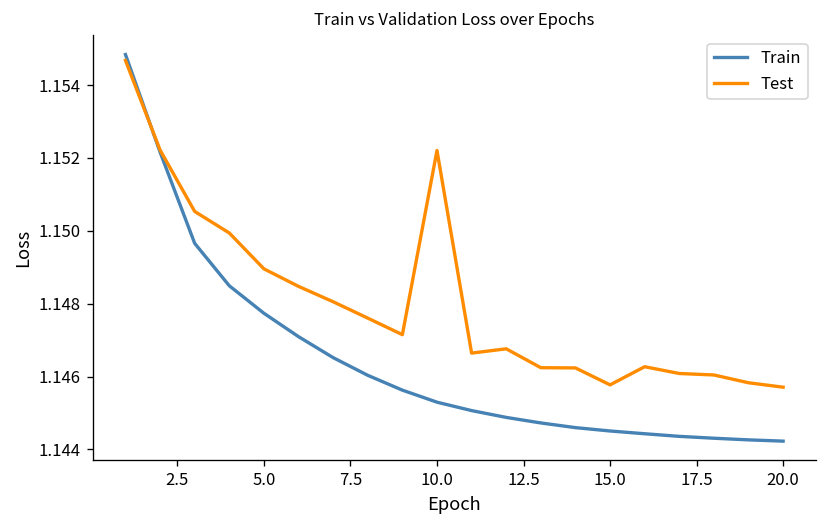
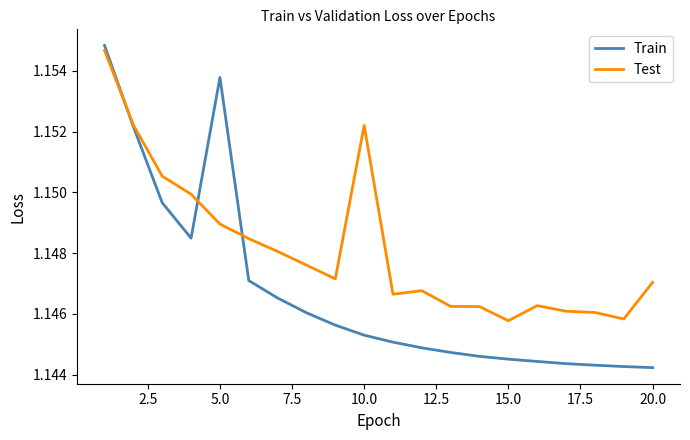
  {
    "Train": {
-     "5.0": 1.1477,
+     "5.0": 1.1538,
      "10.0": 1.1453,
      "15.0": 1.1445,
      "20.0": 1.1442
    },
    "Test": {
      "5.0": 1.1490,
      "10.0": 1.1522,
      "15.0": 1.1458,
-     "20.0": 1.1457
+     "20.0": 1.1470
    }
  }
